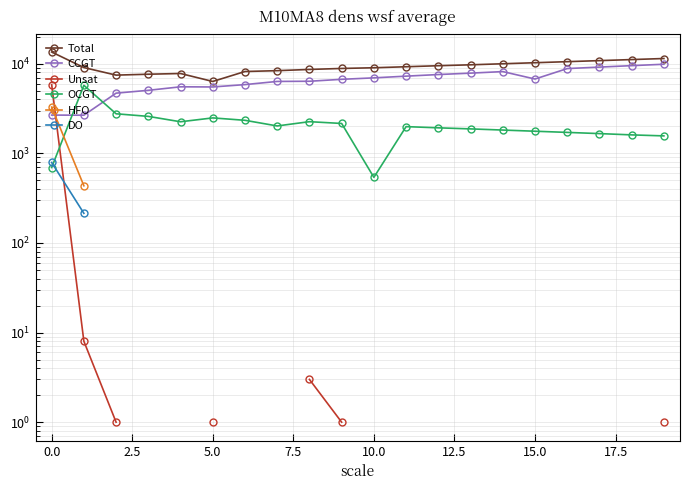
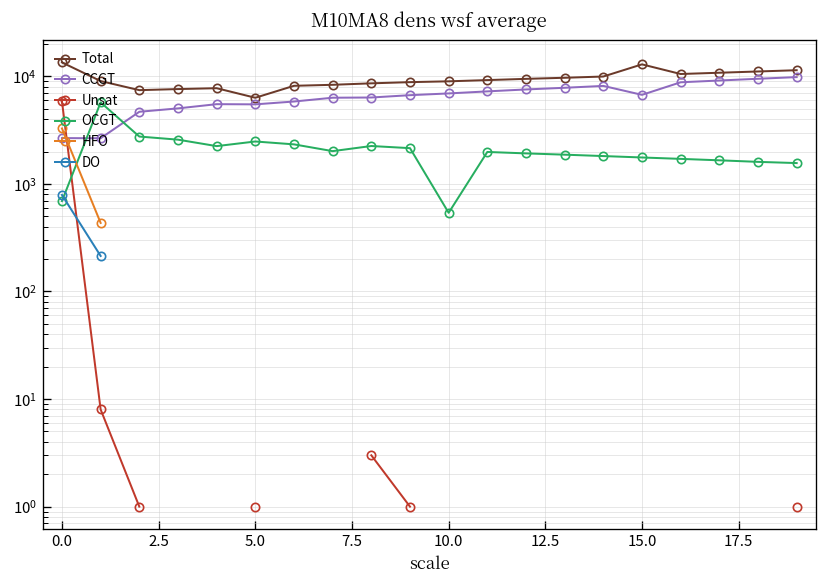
  {
    "Total": {
      "0.0": 13000,
      "5.0": 6000,
      "10.0": 9000,
-     "15.0": 10000
+     "15.0": 13000
    },
    "CCGT": {
      "0.0": 2700,
      "5.0": 5000,
      "10.0": 7000,
      "15.0": 7000
    },
    "Unsat": {
      "0.0": 6000,
      "5.0": 1
    },
    "OCGT": {
      "0.0": 700,
      "5.0": 2500,
      "10.0": 500,
      "15.0": 1800
    },
    "HFO": {
      "0.0": 3300
    },
    "DO": {
      "0.0": 800
    }
  }
